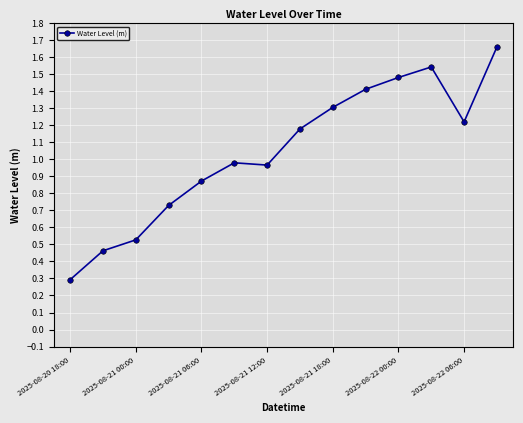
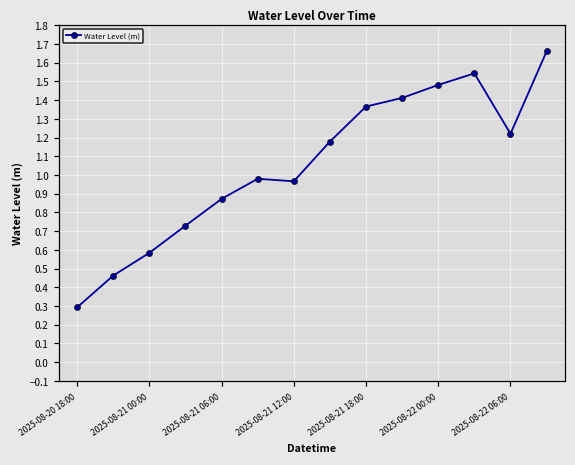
  {
    "2025-08-20 18:00": 0.29,
-   "2025-08-21 00:00": 0.53,
+   "2025-08-21 00:00": 0.58,
    "2025-08-21 06:00": 0.87,
    "2025-08-21 12:00": 0.97,
-   "2025-08-21 18:00": 1.31,
+   "2025-08-21 18:00": 1.37,
    "2025-08-22 00:00": 1.48,
    "2025-08-22 06:00": 1.22
  }
